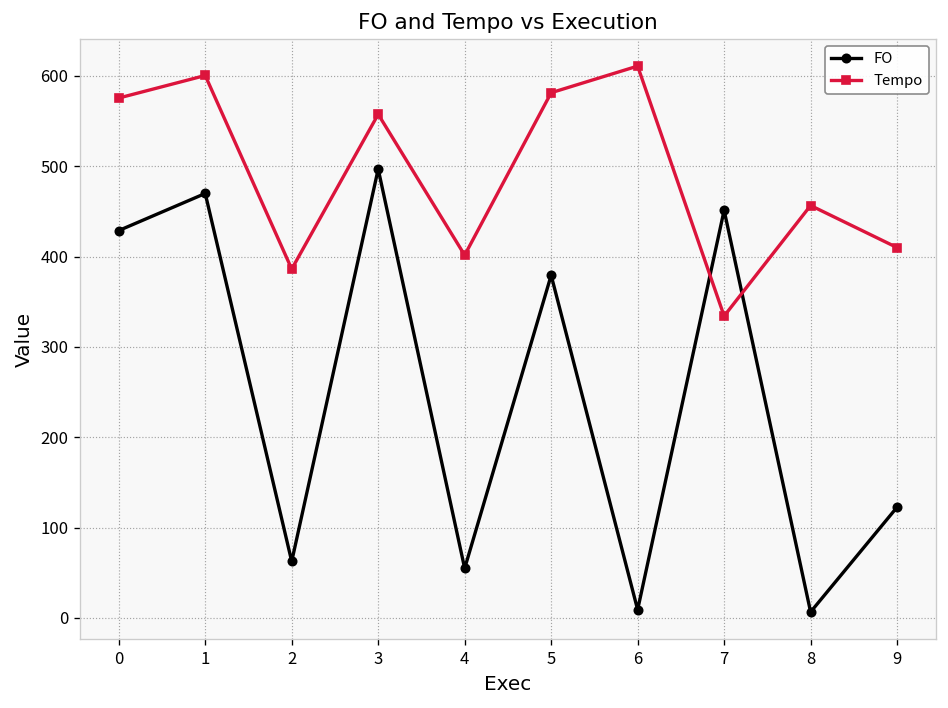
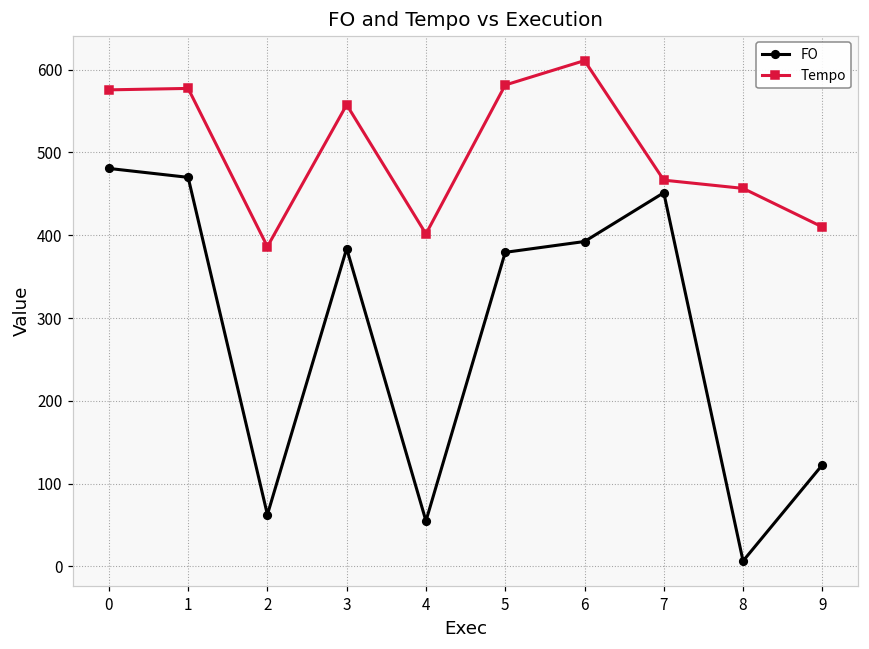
  {
    "FO": {
-     "0": 430,
+     "0": 480,
      "1": 470,
      "2": 60,
-     "3": 500,
+     "3": 380,
      "4": 50,
      "5": 380,
-     "6": 10,
+     "6": 390,
      "7": 450,
      "8": 10,
      "9": 120
    },
    "Tempo": {
      "0": 580,
-     "1": 600,
+     "1": 580,
      "2": 390,
      "3": 560,
      "4": 400,
      "5": 580,
      "6": 610,
-     "7": 330,
+     "7": 470,
      "8": 460,
      "9": 410
    }
  }
